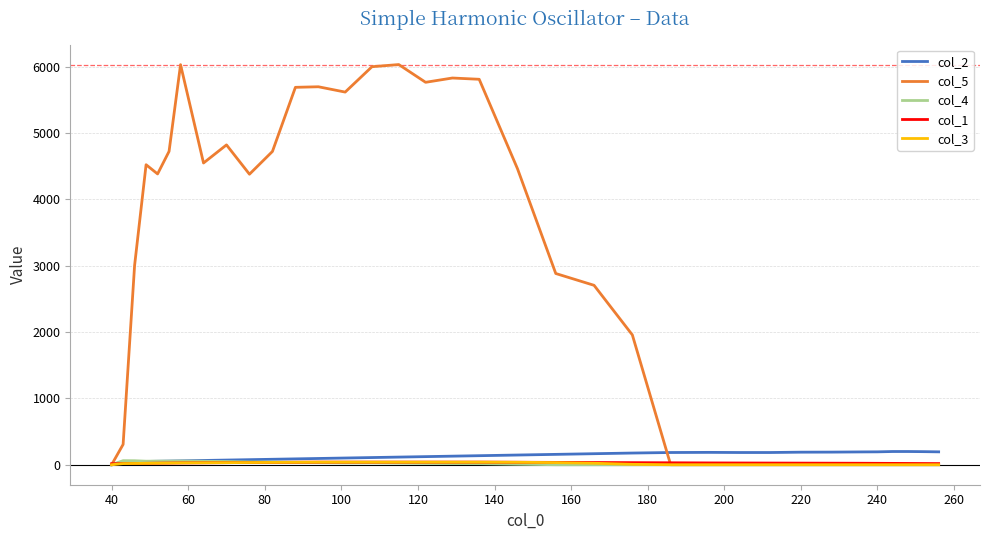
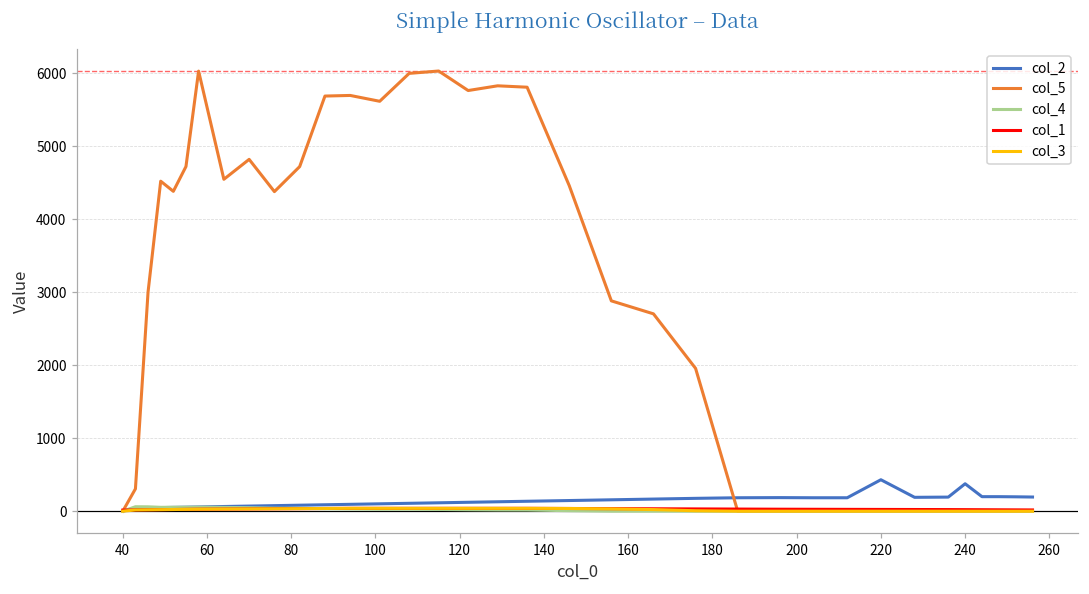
  {
    "col_2": {
-     "220": 200,
-     "240": 200
+     "220": 400,
+     "240": 400
    }
  }
